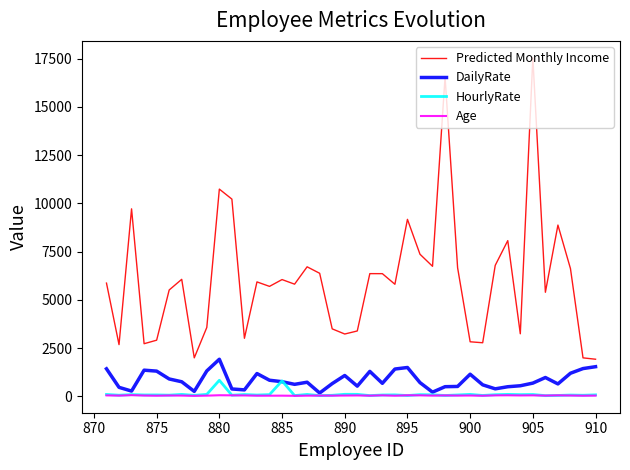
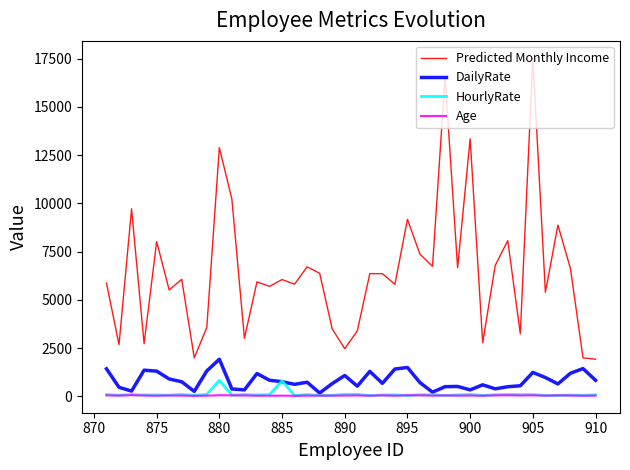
  {
    "Predicted Monthly Income": {
-     "875": 2900,
-     "880": 10700,
+     "875": 8000,
+     "880": 12900,
      "885": 6000,
-     "890": 3200,
+     "890": 2500,
      "895": 9200,
-     "900": 2800,
+     "900": 13300,
      "910": 1900
    },
    "DailyRate": {
      "875": 1300,
      "880": 1900,
      "890": 1100,
      "895": 1500,
-     "900": 1100,
-     "905": 700,
-     "910": 1500
+     "900": 300,
+     "905": 1200,
+     "910": 800
    },
    "HourlyRate": {
      "880": 800
    },
    "Age": {
      "880": 100,
      "885": 0
    }
  }
